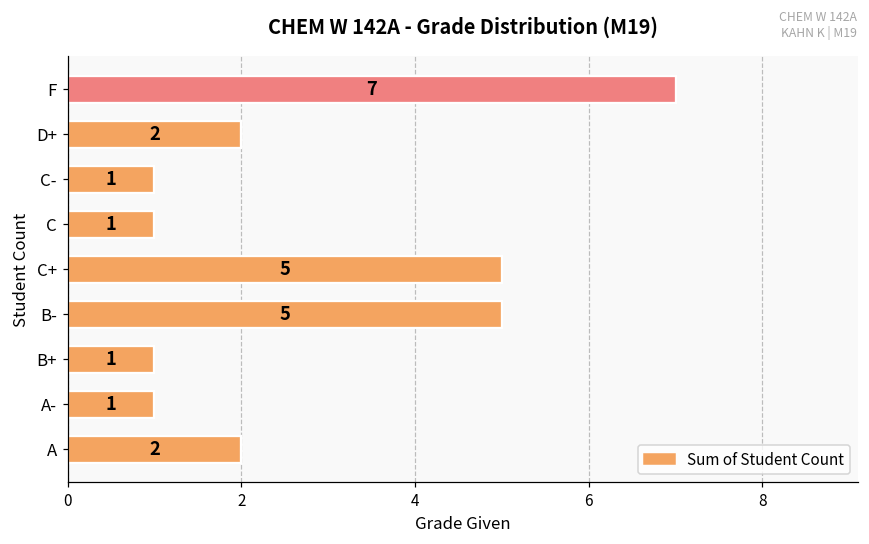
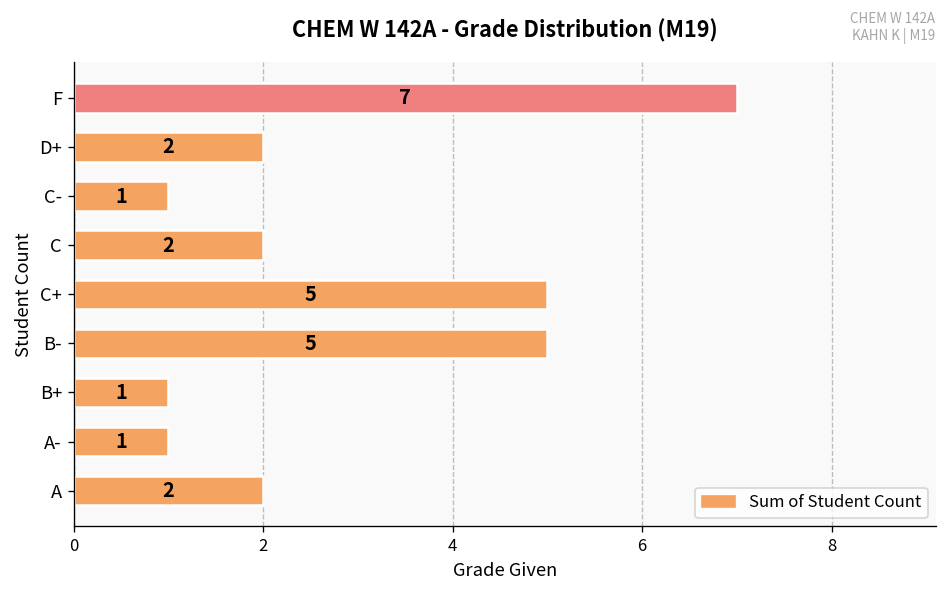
  {
    "F": 7,
    "D+": 2,
    "C-": 1,
-   "C": 1,
+   "C": 2,
    "C+": 5,
    "B-": 5,
    "B+": 1,
    "A-": 1,
    "A": 2
  }
